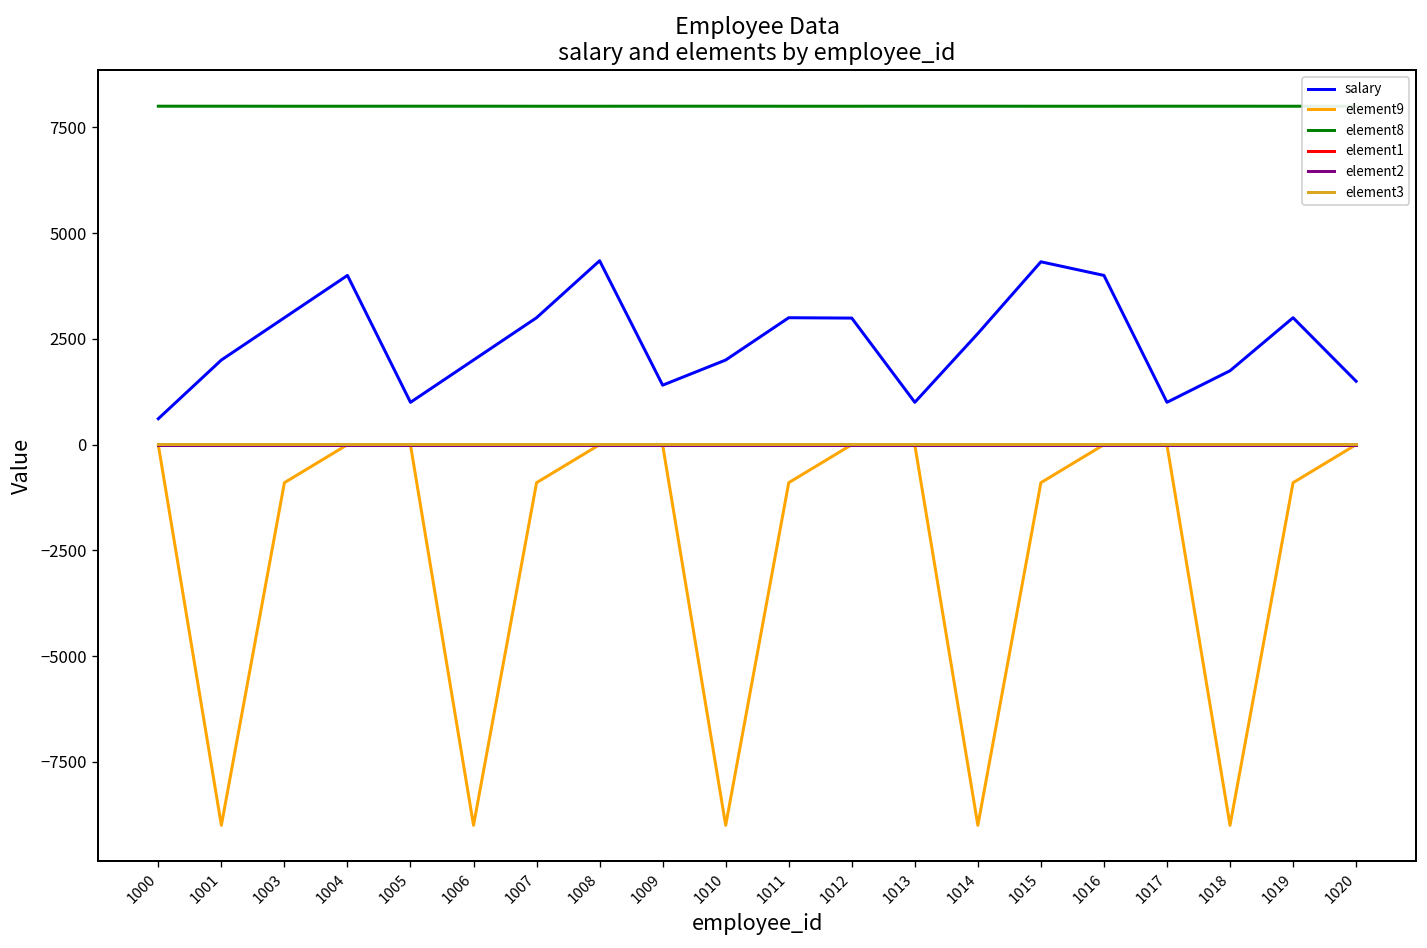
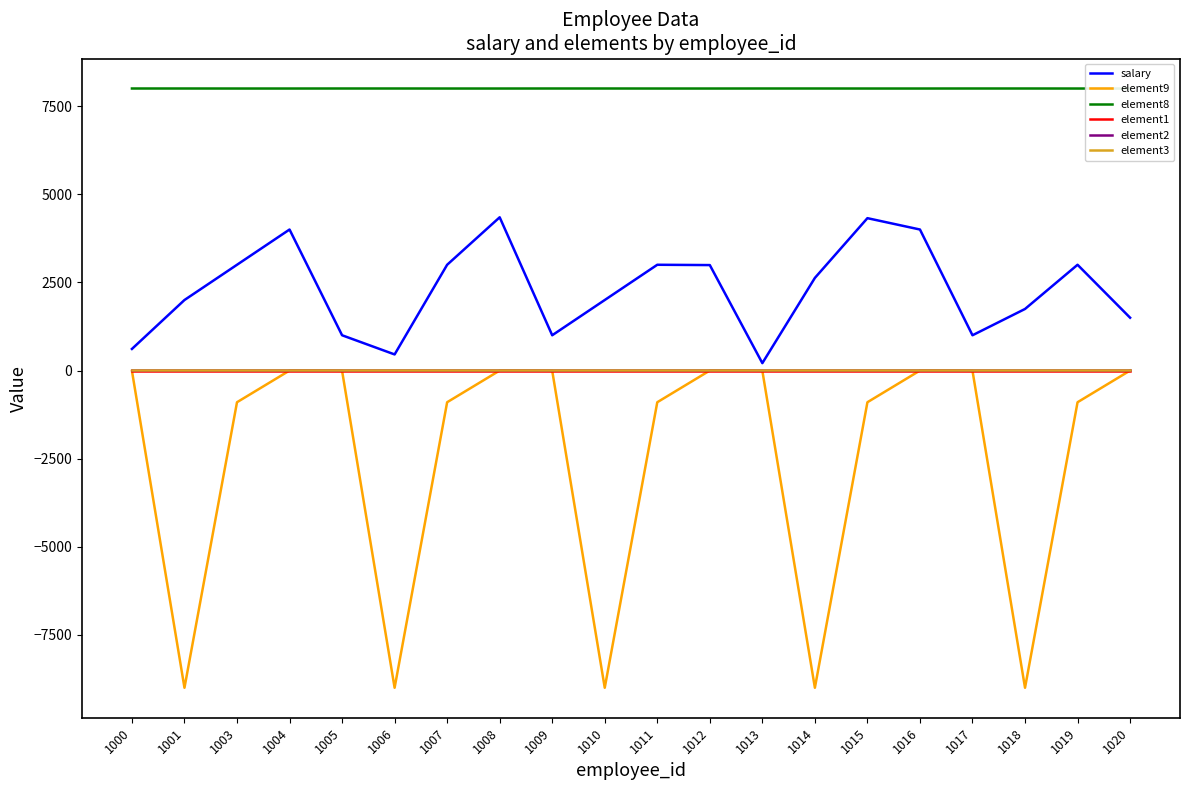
  {
    "salary": {
      "1000": 600,
      "1001": 2000,
      "1003": 3000,
      "1004": 4000,
      "1005": 1000,
-     "1006": 2000,
+     "1006": 500,
      "1007": 3000,
      "1008": 4300,
-     "1009": 1400,
+     "1009": 1000,
      "1010": 2000,
      "1011": 3000,
      "1012": 3000,
-     "1013": 1000,
+     "1013": 200,
      "1014": 2600,
      "1015": 4300,
      "1016": 4000,
      "1017": 1000,
      "1018": 1700,
      "1019": 3000,
      "1020": 1500
    },
    "element8": {
      "1000": 8000,
      "1001": 8000,
      "1003": 8000,
      "1004": 8000,
      "1005": 8000,
      "1006": 8000,
      "1007": 8000,
      "1008": 8000,
      "1009": 8000,
      "1010": 8000,
      "1011": 8000,
      "1012": 8000,
      "1013": 8000,
      "1014": 8000,
      "1015": 8000,
      "1016": 8000,
      "1017": 8000,
      "1018": 8000,
      "1019": 8000
    }
  }
